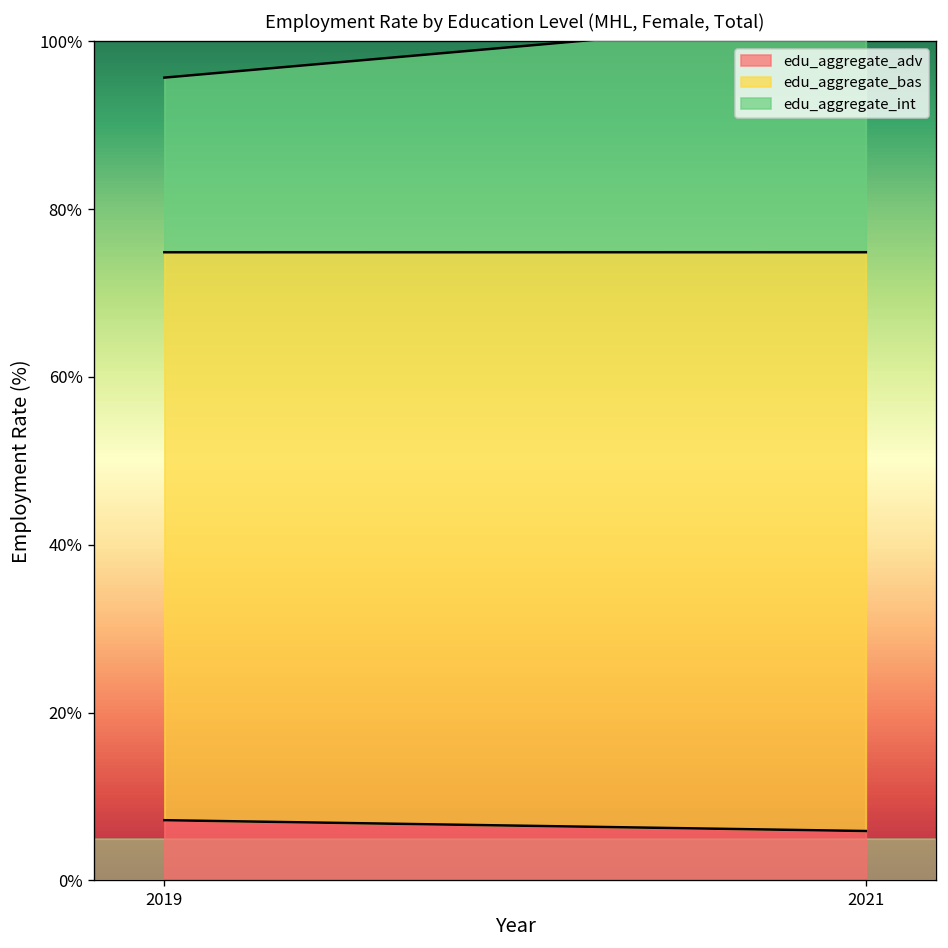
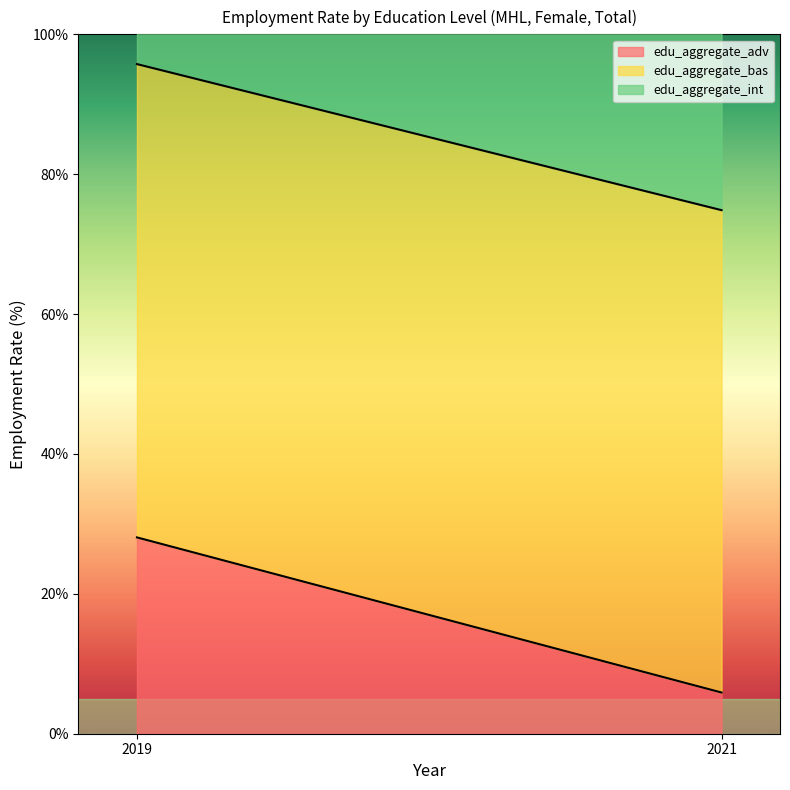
  {
    "edu_aggregate_adv": {
-     "2019": "7%",
+     "2019": "28%",
      "2021": "6%"
    },
    "edu_aggregate_bas": {
      "2019": "68%",
      "2021": "69%"
    }
  }
